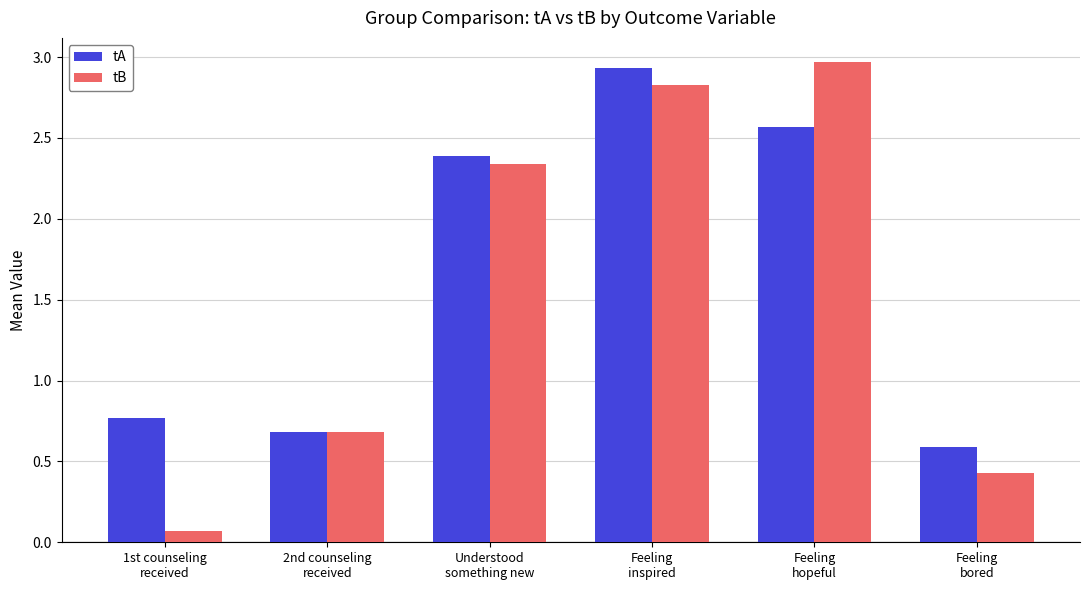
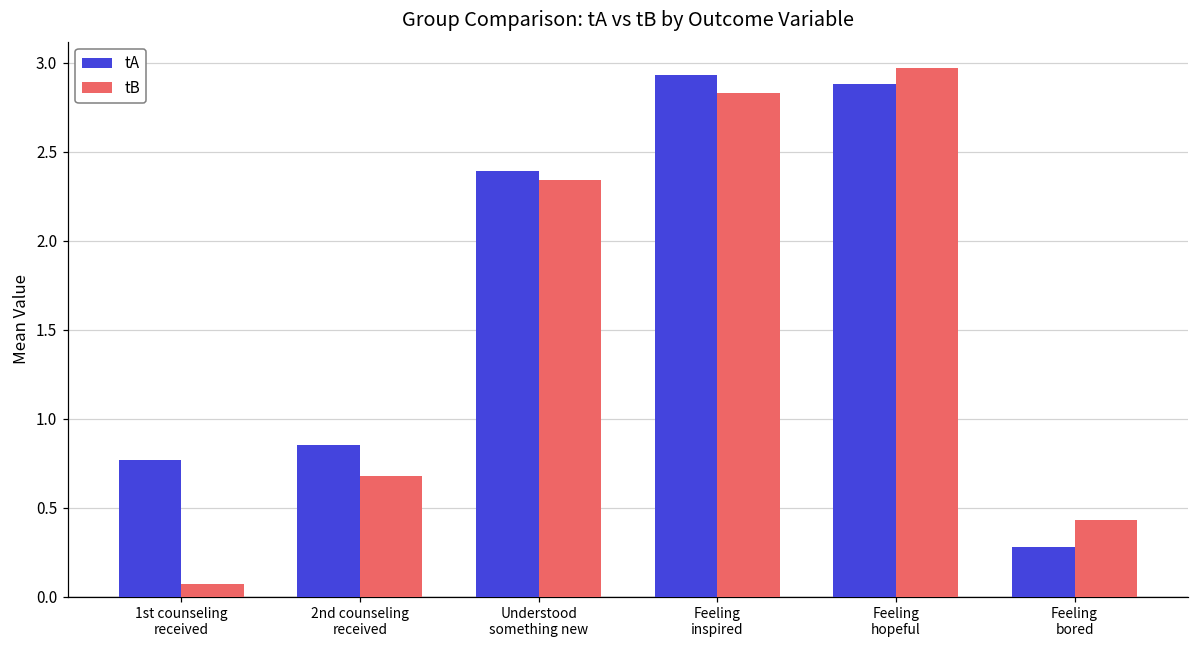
  {
    "tA": {
      "1st counseling received": 0.77,
-     "2nd counseling received": 0.68,
+     "2nd counseling received": 0.85,
      "Understood something new": 2.39,
      "Feeling inspired": 2.93,
-     "Feeling hopeful": 2.57,
-     "Feeling bored": 0.59
+     "Feeling hopeful": 2.88,
+     "Feeling bored": 0.28
    },
    "tB": {
      "1st counseling received": 0.07,
      "2nd counseling received": 0.68,
      "Understood something new": 2.34,
      "Feeling inspired": 2.83,
      "Feeling hopeful": 2.97,
      "Feeling bored": 0.43
    }
  }
